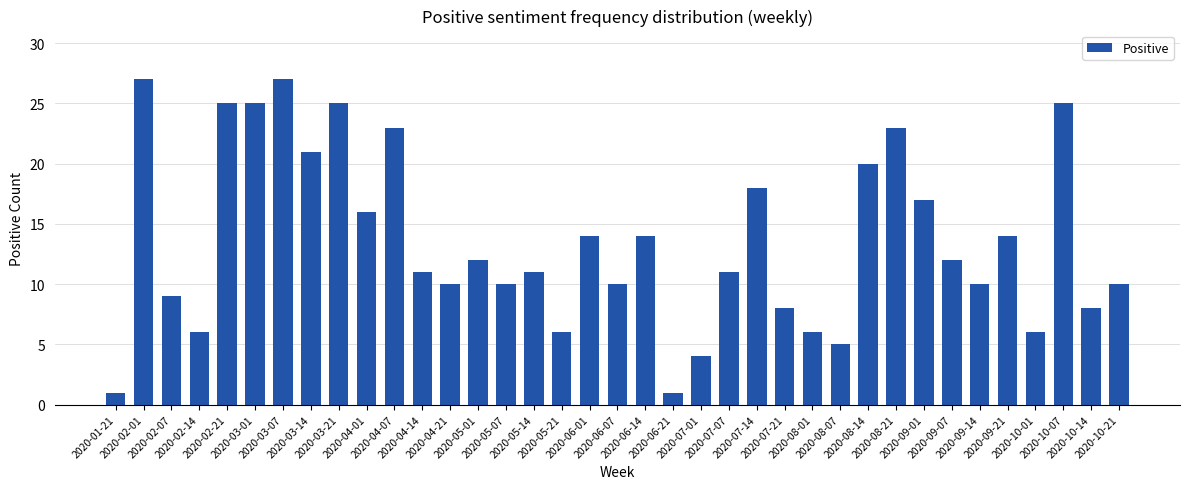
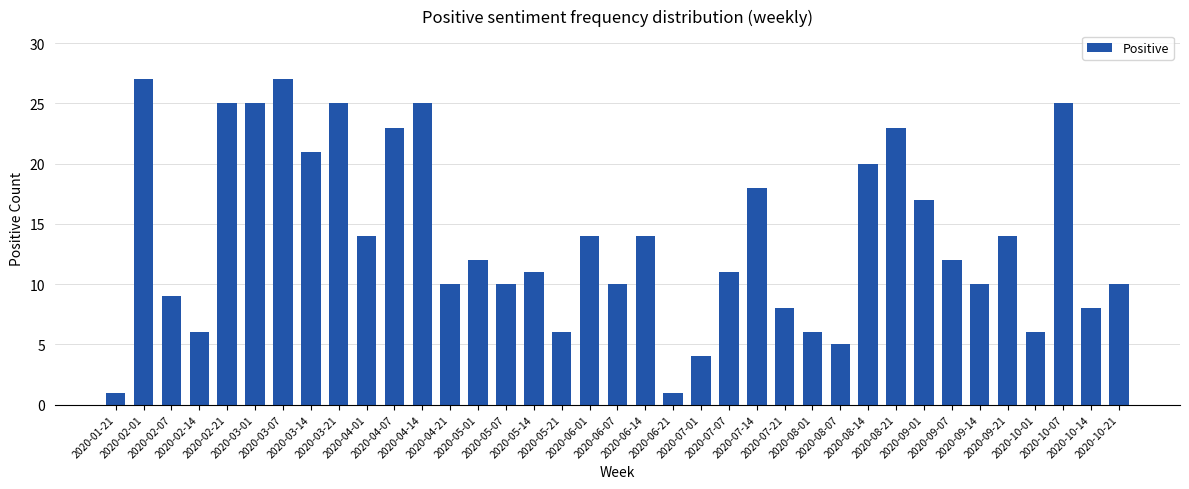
  {
    "2020-01-21": 1,
    "2020-02-01": 27,
    "2020-02-07": 9,
    "2020-02-14": 6,
    "2020-02-21": 25,
    "2020-03-01": 25,
    "2020-03-07": 27,
    "2020-03-14": 21,
    "2020-03-21": 25,
-   "2020-04-01": 16,
+   "2020-04-01": 14,
    "2020-04-07": 23,
-   "2020-04-14": 11,
+   "2020-04-14": 25,
    "2020-04-21": 10,
    "2020-05-01": 12,
    "2020-05-07": 10,
    "2020-05-14": 11,
    "2020-05-21": 6,
    "2020-06-01": 14,
    "2020-06-07": 10,
    "2020-06-14": 14,
    "2020-06-21": 1,
    "2020-07-01": 4,
    "2020-07-07": 11,
    "2020-07-14": 18,
    "2020-07-21": 8,
    "2020-08-01": 6,
    "2020-08-07": 5,
    "2020-08-14": 20,
    "2020-08-21": 23,
    "2020-09-01": 17,
    "2020-09-07": 12,
    "2020-09-14": 10,
    "2020-09-21": 14,
    "2020-10-01": 6,
    "2020-10-07": 25,
    "2020-10-14": 8,
    "2020-10-21": 10
  }
